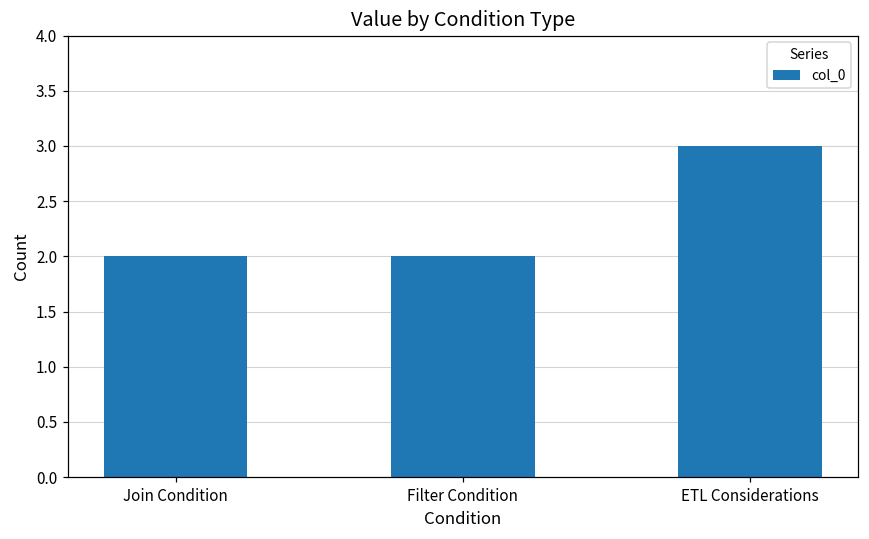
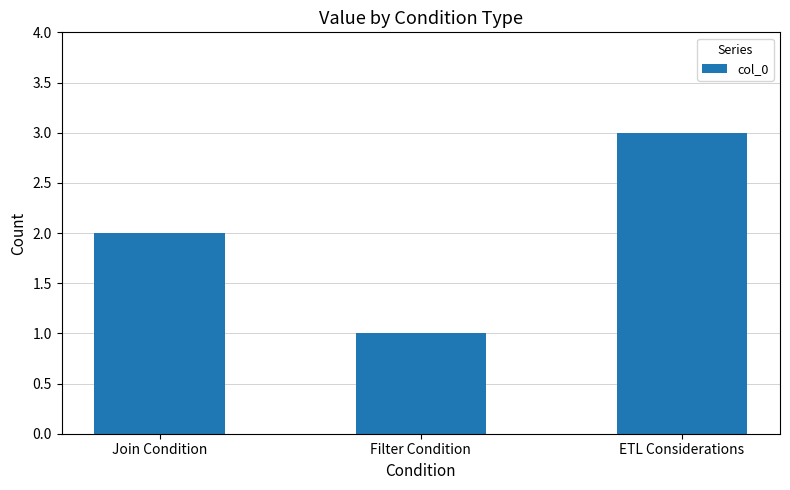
  {
    "Join Condition": 2,
-   "Filter Condition": 2,
+   "Filter Condition": 1,
    "ETL Considerations": 3
  }
